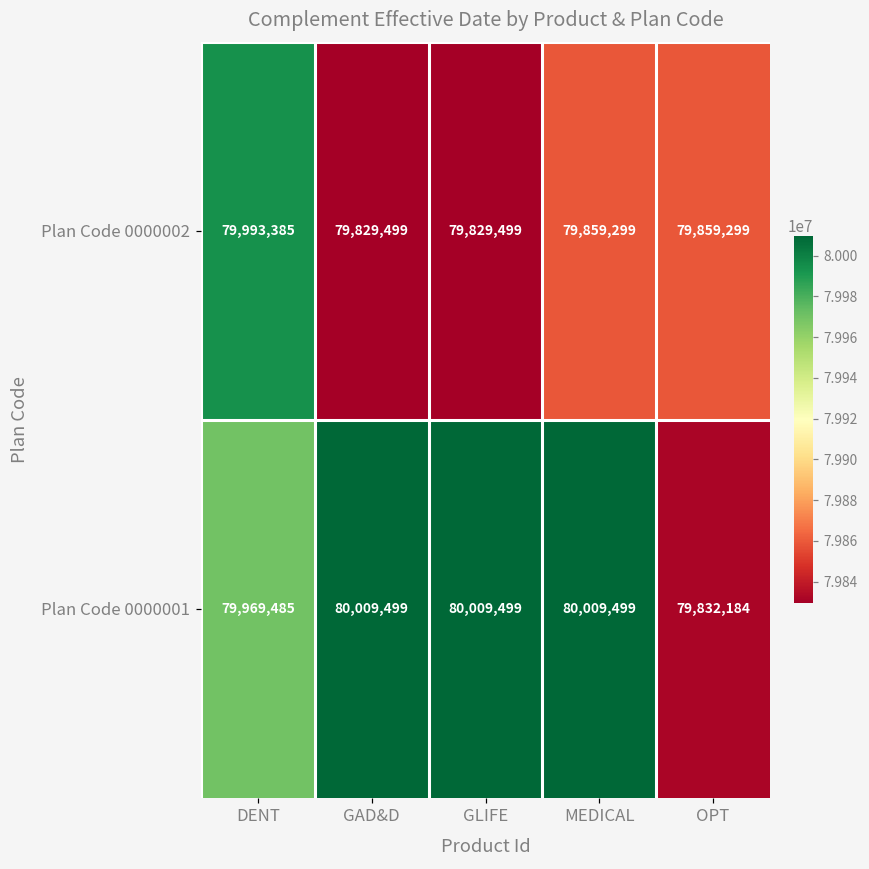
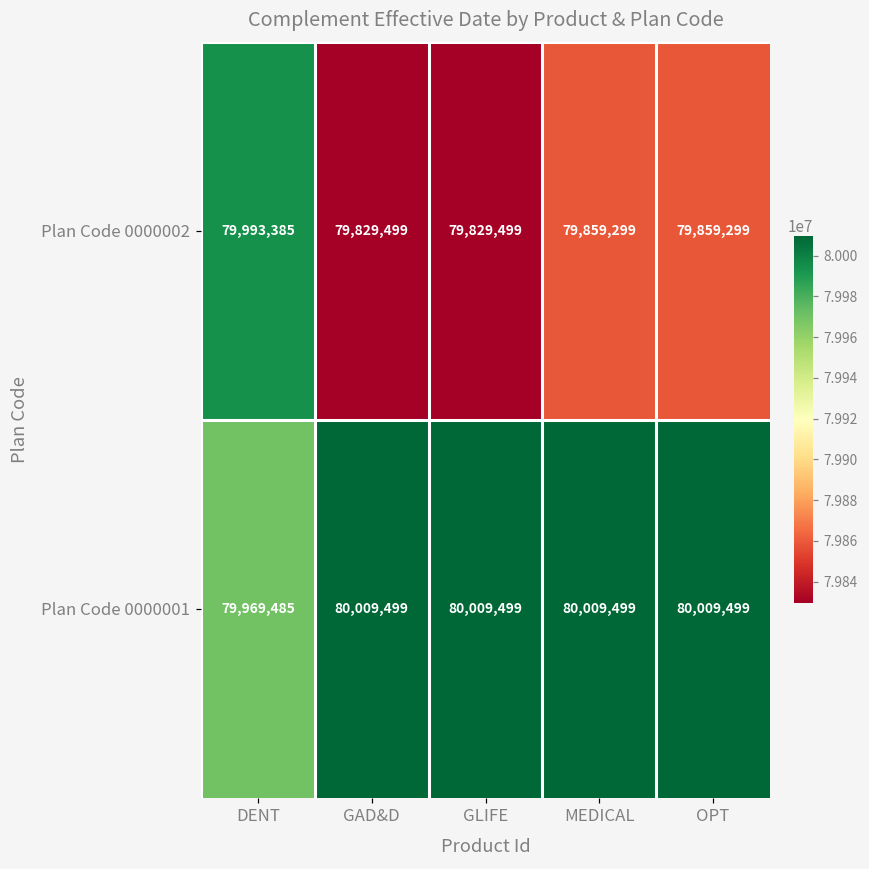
  {
    "Plan Code 0000002": {
      "DENT": "79,993,385",
      "GAD&D": "79,829,499",
      "GLIFE": "79,829,499",
      "MEDICAL": "79,859,299",
      "OPT": "79,859,299"
    },
    "Plan Code 0000001": {
      "DENT": "79,969,485",
      "GAD&D": "80,009,499",
      "GLIFE": "80,009,499",
      "MEDICAL": "80,009,499",
-     "OPT": "79,832,184"
+     "OPT": "80,009,499"
    }
  }
